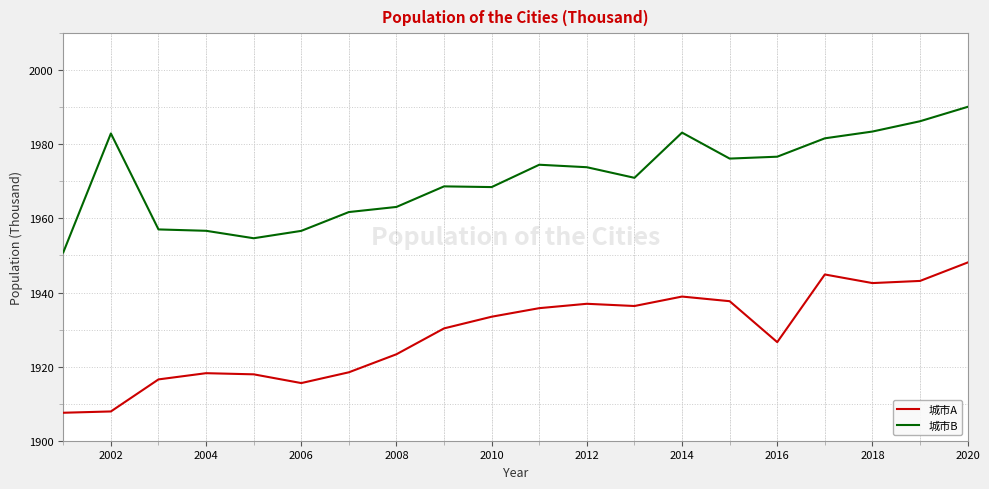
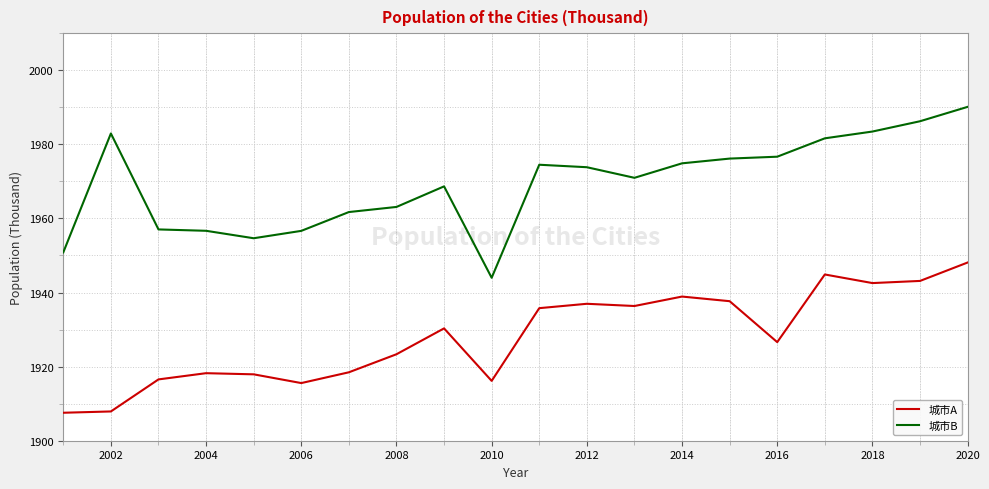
  {
    "城市A": {
      "2002": 1908,
      "2004": 1918,
      "2006": 1916,
      "2008": 1923,
-     "2010": 1933,
+     "2010": 1916,
      "2012": 1937,
      "2014": 1939,
      "2016": 1927,
      "2018": 1943,
      "2020": 1948
    },
    "城市B": {
      "2002": 1983,
      "2004": 1957,
      "2006": 1957,
      "2008": 1963,
-     "2010": 1968,
+     "2010": 1944,
      "2012": 1974,
-     "2014": 1983,
+     "2014": 1975,
      "2016": 1977,
      "2018": 1983,
      "2020": 1990
    }
  }
